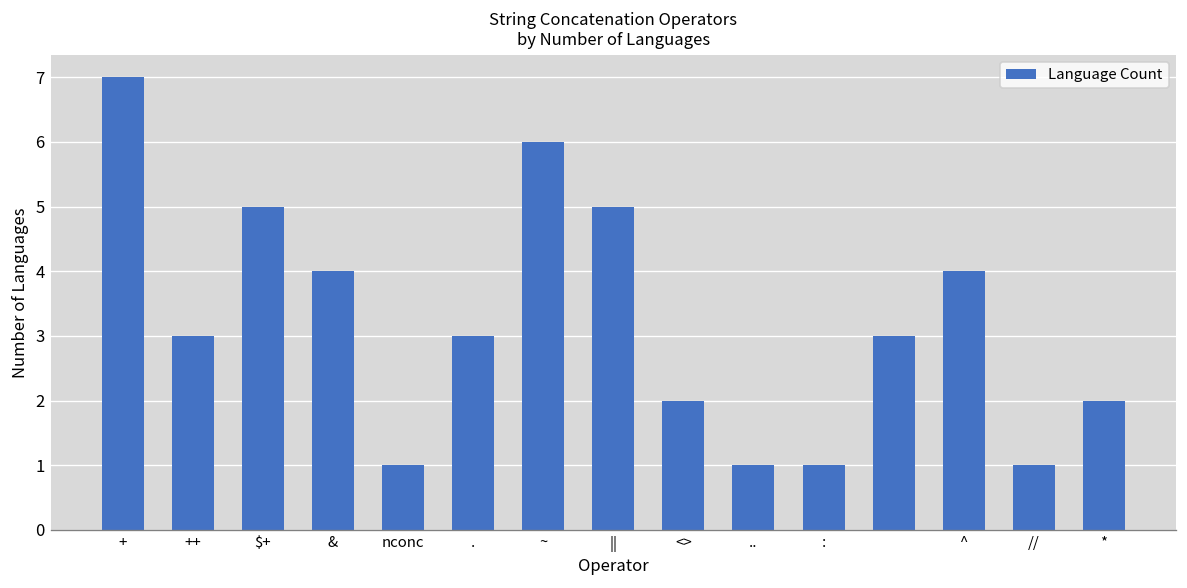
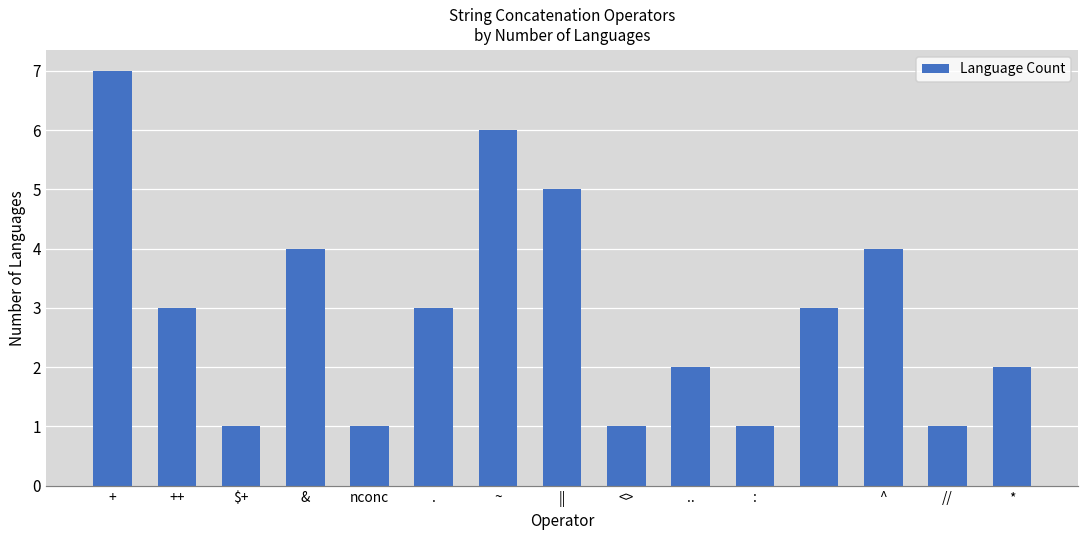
  {
    "+": 7,
    "++": 3,
-   "$+": 5,
+   "$+": 1,
    "&": 4,
    "nconc": 1,
    ".": 3,
    "~": 6,
    "||": 5,
-   "<>": 2,
-   "..": 1,
+   "<>": 1,
+   "..": 2,
    ":": 1,
    "^": 4,
    "//": 1,
    "*": 2
  }
